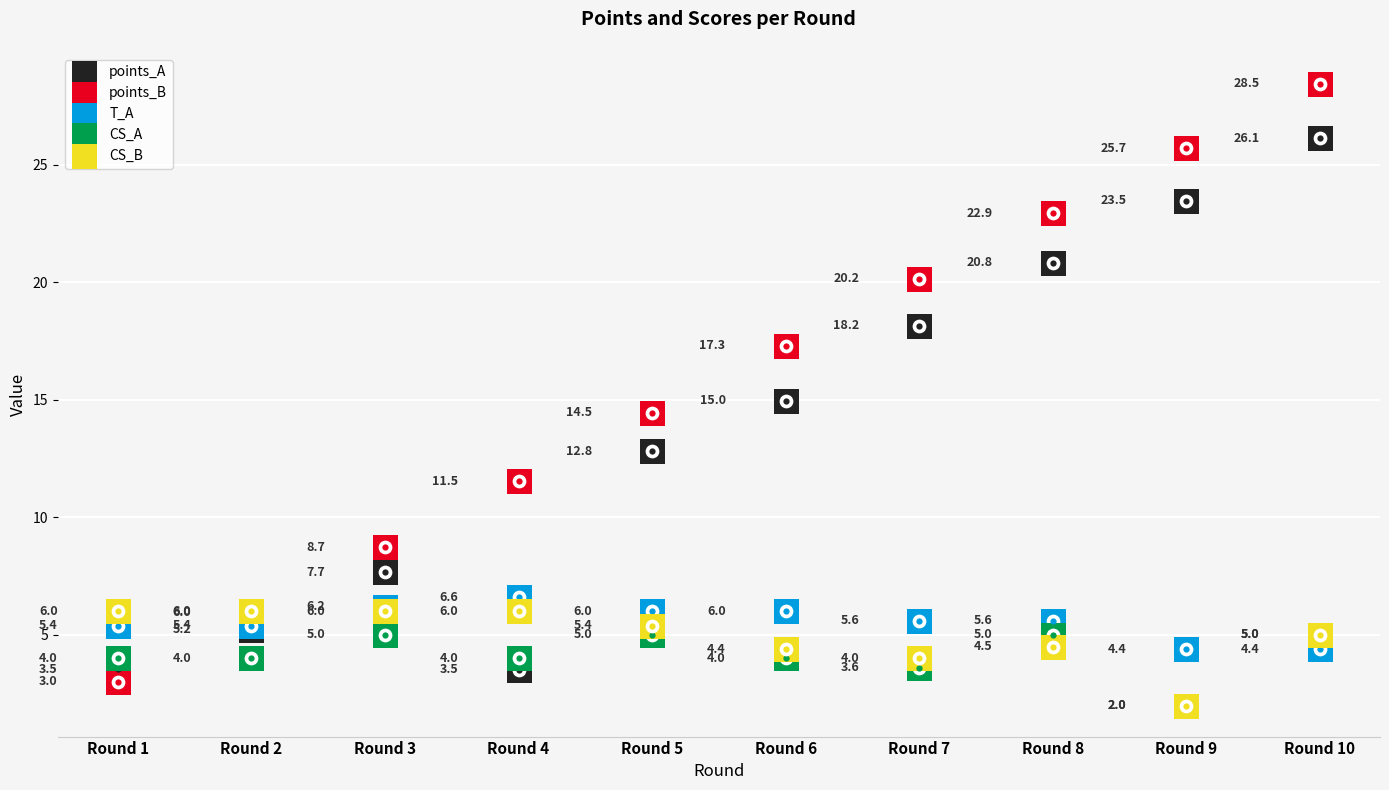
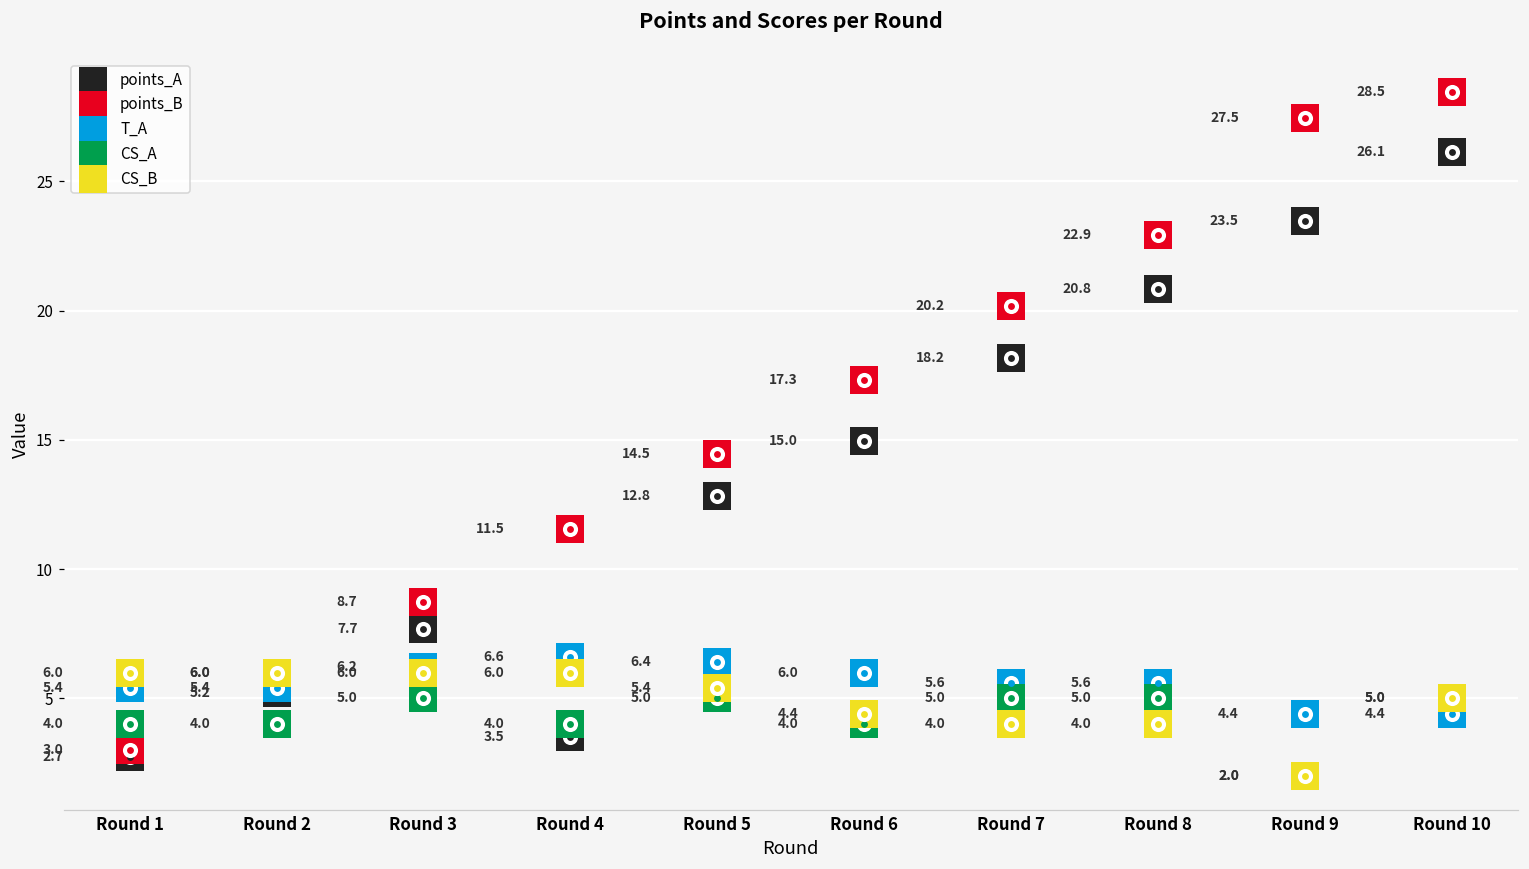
  {
    "points_A": {
-     "Round 1": 3.5
+     "Round 1": 2.7
    },
    "points_B": {
-     "Round 9": 25.7
+     "Round 9": 27.5
    },
    "T_A": {
-     "Round 5": 6.0
+     "Round 5": 6.4
    },
    "CS_A": {
-     "Round 7": 3.6
+     "Round 7": 5.0
    },
    "CS_B": {
-     "Round 8": 4.5
+     "Round 8": 4.0
    }
  }
